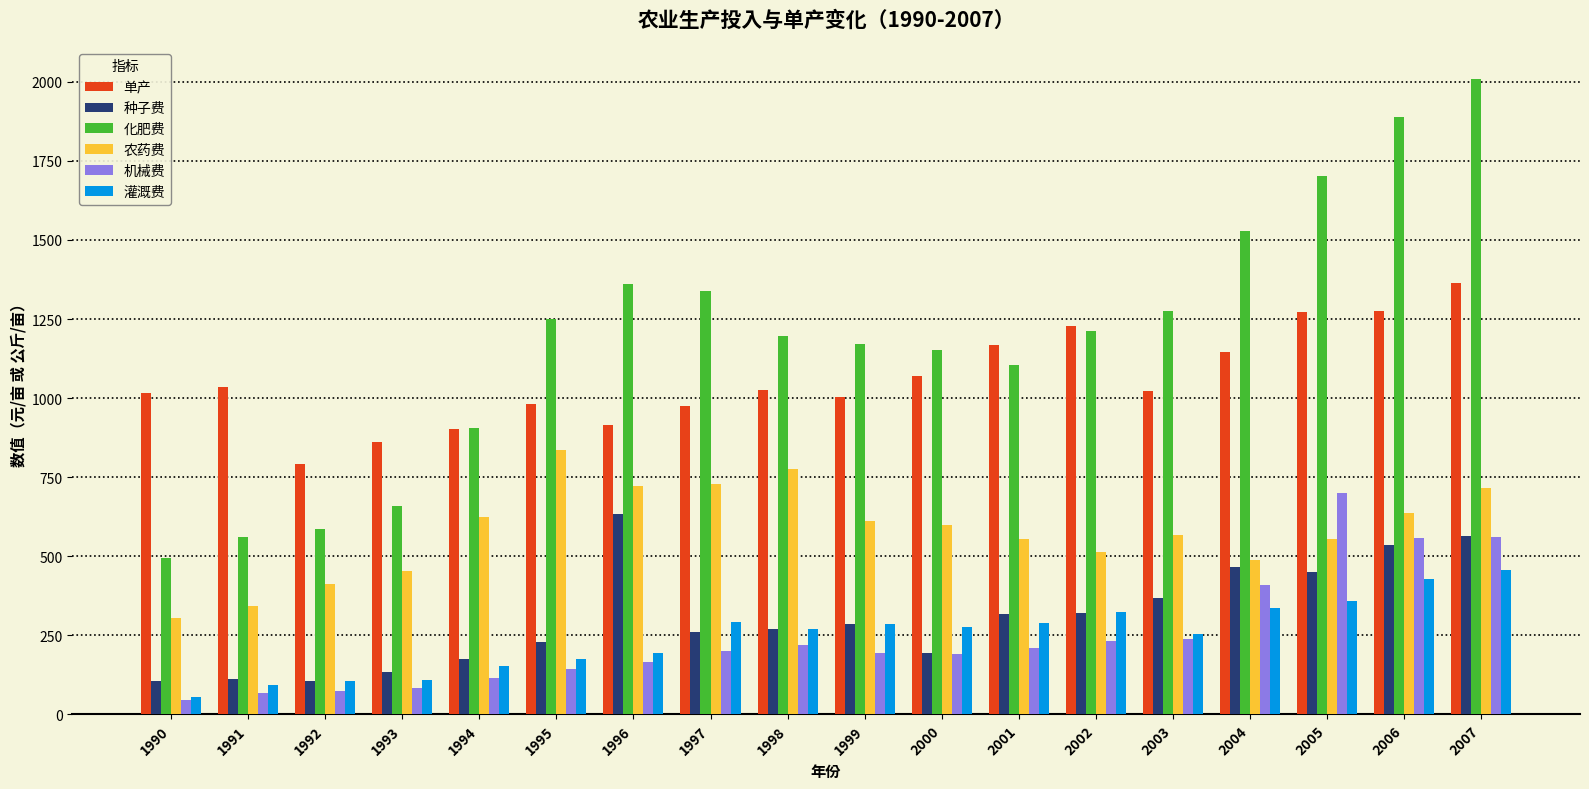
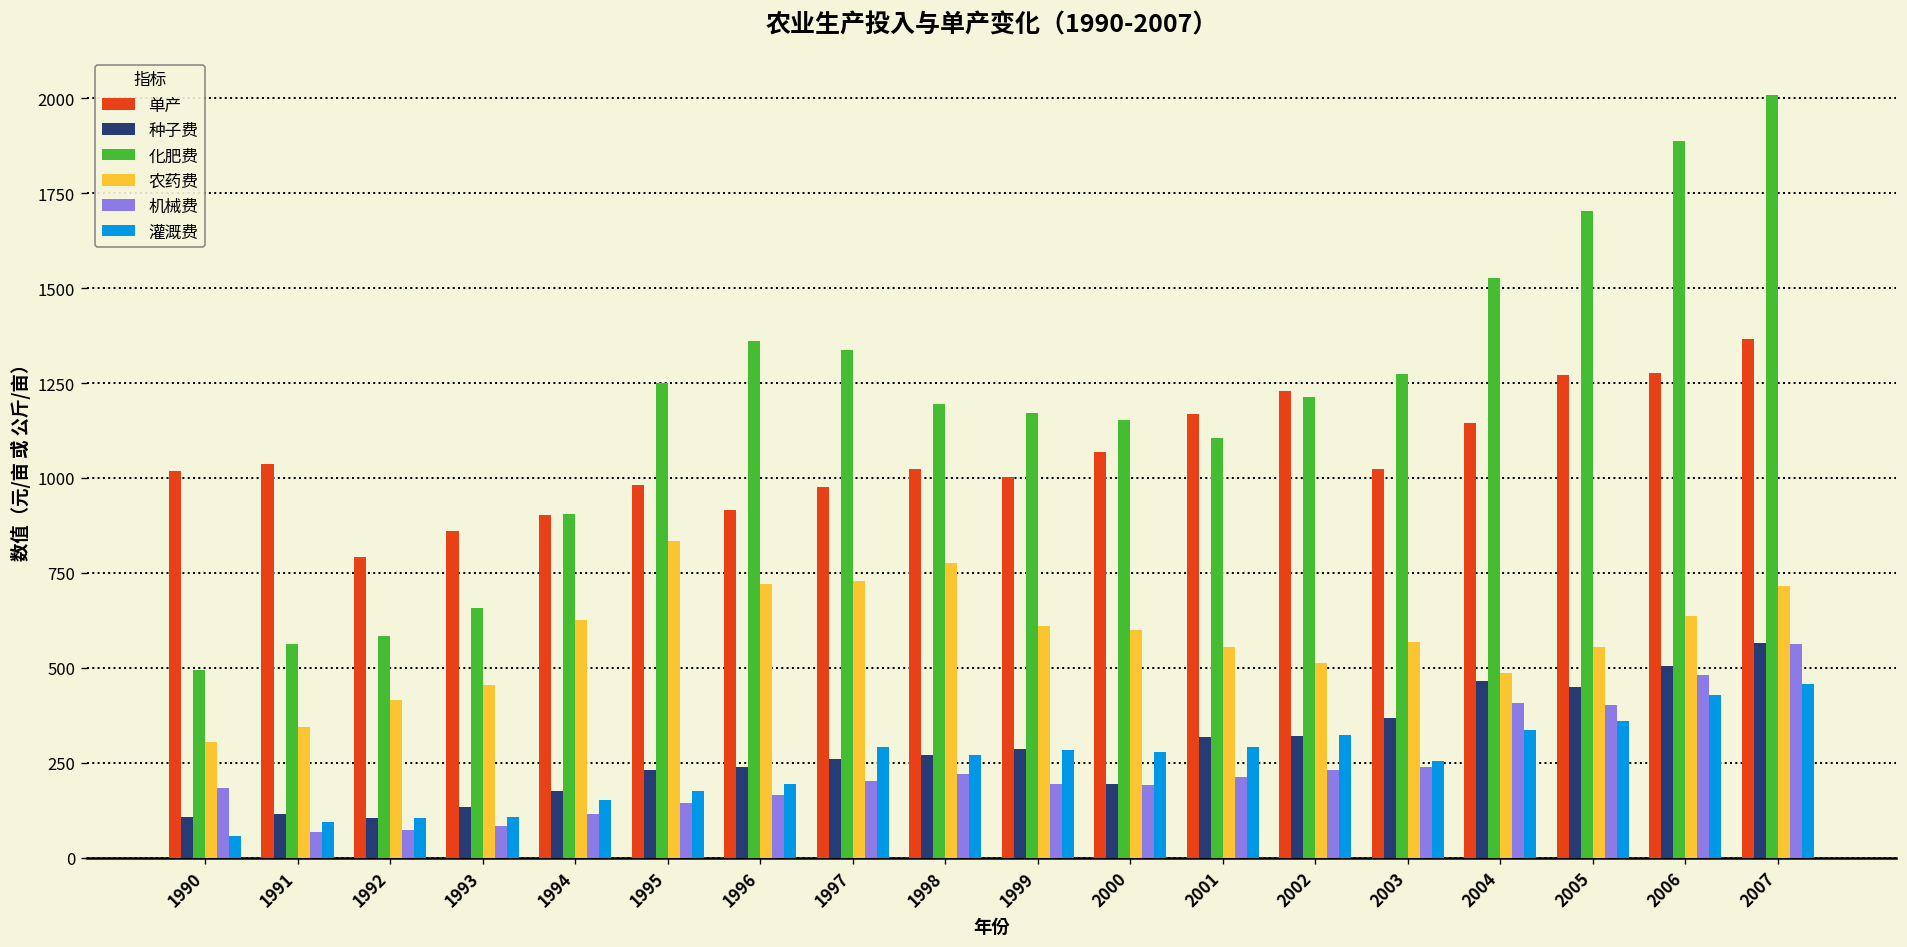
  {
    "单产": {
      "1990": 1020,
      "1991": 1040,
      "1992": 790,
      "1993": 860,
      "1994": 900,
      "1995": 980,
      "1996": 920,
      "1997": 980,
      "1998": 1020,
      "1999": 1000,
      "2000": 1070,
      "2001": 1170,
      "2002": 1230,
      "2003": 1020,
      "2004": 1140,
      "2005": 1270,
      "2006": 1280,
      "2007": 1370
    },
    "种子费": {
      "1990": 110,
      "1991": 110,
      "1992": 100,
      "1993": 130,
      "1994": 170,
      "1995": 230,
-     "1996": 630,
+     "1996": 240,
      "1997": 260,
      "1998": 270,
      "1999": 290,
      "2000": 200,
      "2001": 320,
      "2002": 320,
      "2003": 370,
      "2004": 470,
      "2005": 450,
-     "2006": 540,
+     "2006": 500,
      "2007": 570
    },
    "化肥费": {
      "1990": 500,
      "1991": 560,
      "1992": 580,
      "1993": 660,
      "1994": 900,
      "1995": 1250,
      "1996": 1360,
      "1997": 1340,
      "1998": 1200,
      "1999": 1170,
      "2000": 1150,
      "2001": 1110,
      "2002": 1210,
      "2003": 1270,
      "2004": 1530,
      "2005": 1700,
      "2006": 1890,
      "2007": 2010
    },
    "农药费": {
      "1990": 310,
      "1991": 340,
      "1992": 410,
      "1993": 450,
      "1994": 630,
      "1995": 830,
      "1996": 720,
      "1997": 730,
      "1998": 780,
      "1999": 610,
      "2000": 600,
      "2001": 550,
      "2002": 510,
      "2003": 570,
      "2004": 490,
      "2005": 560,
      "2006": 640,
      "2007": 720
    },
    "机械费": {
-     "1990": 50,
+     "1990": 180,
      "1991": 70,
      "1992": 70,
      "1993": 80,
      "1994": 110,
      "1995": 140,
      "1996": 170,
      "1997": 200,
      "1998": 220,
      "1999": 200,
      "2000": 190,
      "2001": 210,
      "2002": 230,
      "2003": 240,
      "2004": 410,
-     "2005": 700,
-     "2006": 560,
+     "2005": 400,
+     "2006": 480,
      "2007": 560
    },
    "灌溉费": {
      "1990": 60,
      "1991": 90,
      "1992": 100,
      "1993": 110,
      "1994": 150,
      "1995": 180,
      "1996": 190,
      "1997": 290,
      "1998": 270,
      "1999": 280,
      "2000": 280,
      "2001": 290,
      "2002": 320,
      "2003": 250,
      "2004": 340,
      "2005": 360,
      "2006": 430,
      "2007": 460
    }
  }
